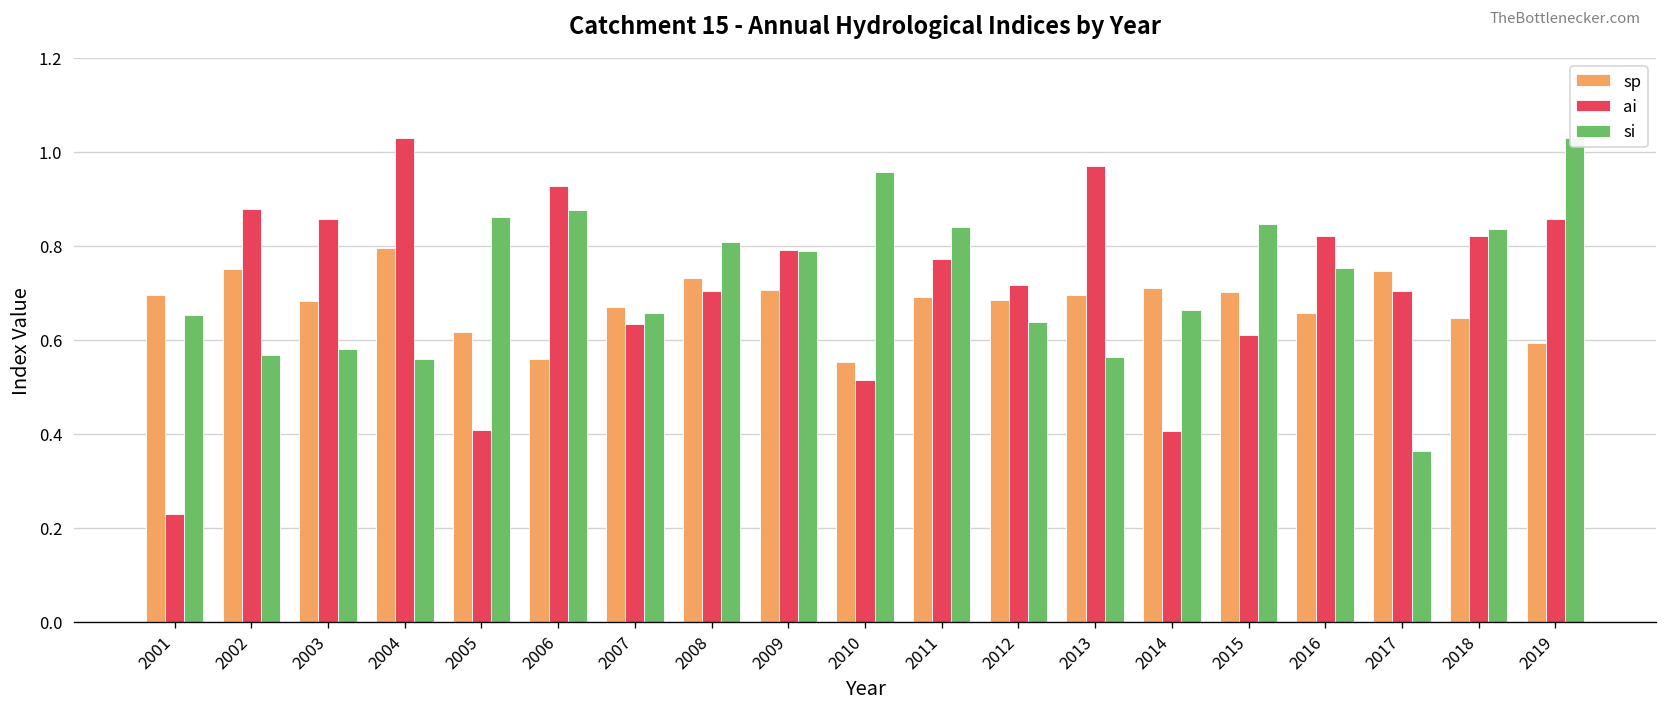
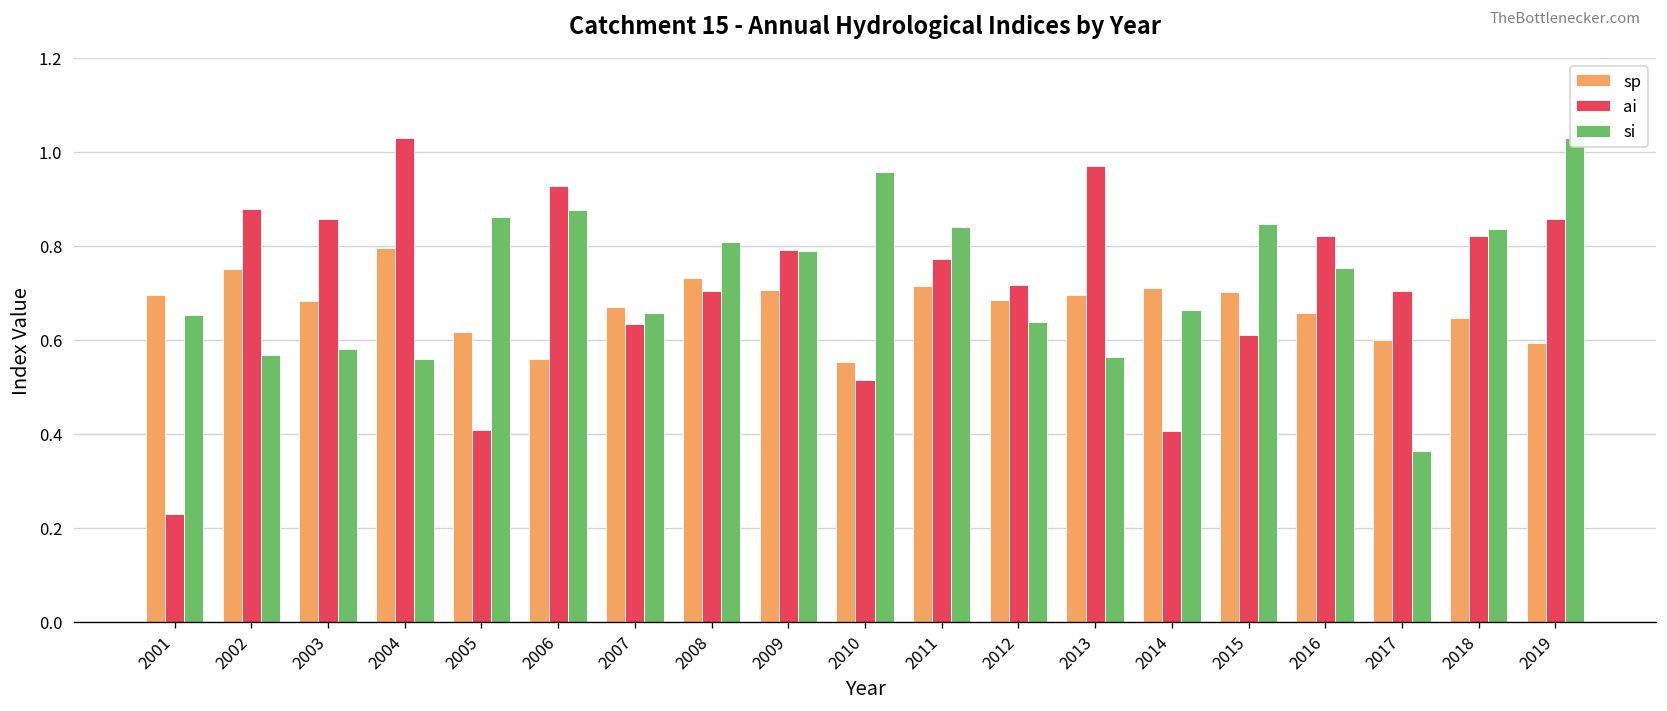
  {
    "sp": {
      "2001": 0.70,
      "2002": 0.75,
      "2003": 0.68,
      "2004": 0.80,
      "2005": 0.62,
      "2006": 0.56,
      "2007": 0.67,
      "2008": 0.73,
      "2009": 0.71,
      "2010": 0.55,
-     "2011": 0.69,
+     "2011": 0.72,
      "2012": 0.68,
      "2013": 0.69,
      "2014": 0.71,
      "2015": 0.70,
      "2016": 0.66,
-     "2017": 0.75,
+     "2017": 0.60,
      "2018": 0.65,
      "2019": 0.59
    },
    "ai": {
      "2001": 0.23,
      "2002": 0.88,
      "2003": 0.86,
      "2004": 1.03,
      "2005": 0.41,
      "2006": 0.93,
      "2007": 0.63,
      "2008": 0.70,
      "2009": 0.79,
      "2010": 0.51,
      "2011": 0.77,
      "2012": 0.72,
      "2013": 0.97,
      "2014": 0.41,
      "2015": 0.61,
      "2016": 0.82,
      "2017": 0.70,
      "2018": 0.82,
      "2019": 0.86
    },
    "si": {
      "2001": 0.65,
      "2002": 0.57,
      "2003": 0.58,
      "2004": 0.56,
      "2005": 0.86,
      "2006": 0.88,
      "2007": 0.66,
      "2008": 0.81,
      "2009": 0.79,
      "2010": 0.96,
      "2011": 0.84,
      "2012": 0.64,
      "2013": 0.56,
      "2014": 0.66,
      "2015": 0.85,
      "2016": 0.75,
      "2017": 0.36,
      "2018": 0.84
    }
  }
